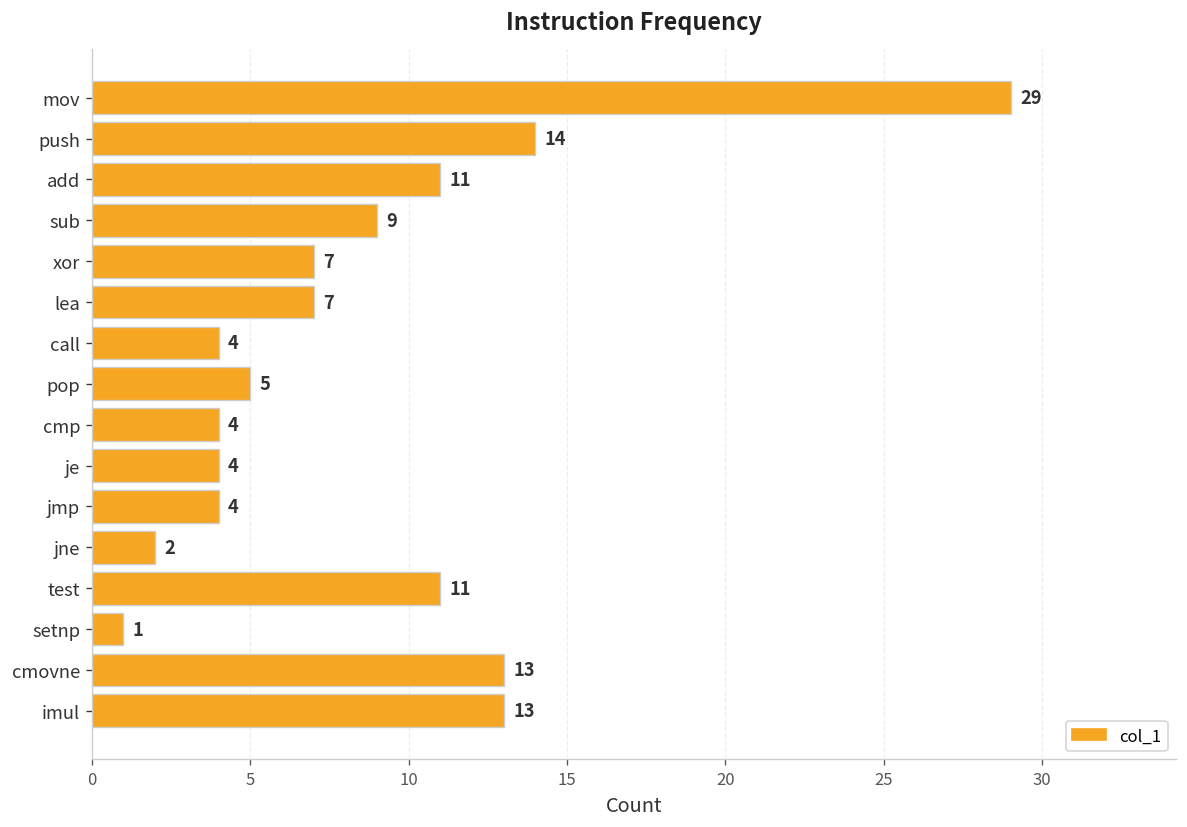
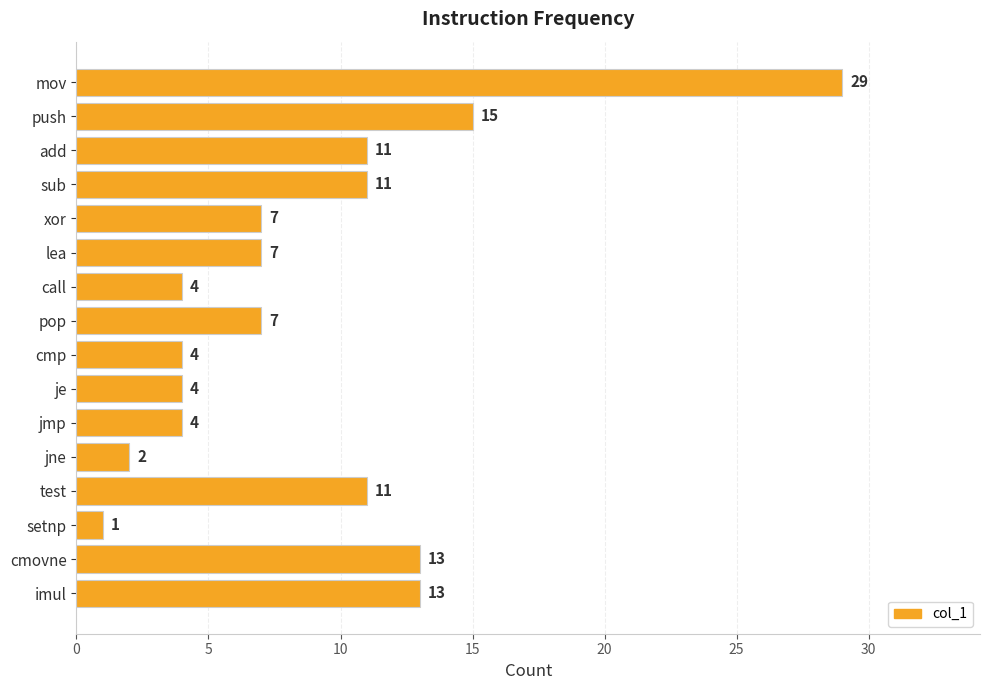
  {
    "mov": 29,
-   "push": 14,
+   "push": 15,
    "add": 11,
-   "sub": 9,
+   "sub": 11,
    "xor": 7,
    "lea": 7,
    "call": 4,
-   "pop": 5,
+   "pop": 7,
    "cmp": 4,
    "je": 4,
    "jmp": 4,
    "jne": 2,
    "test": 11,
    "setnp": 1,
    "cmovne": 13,
    "imul": 13
  }
